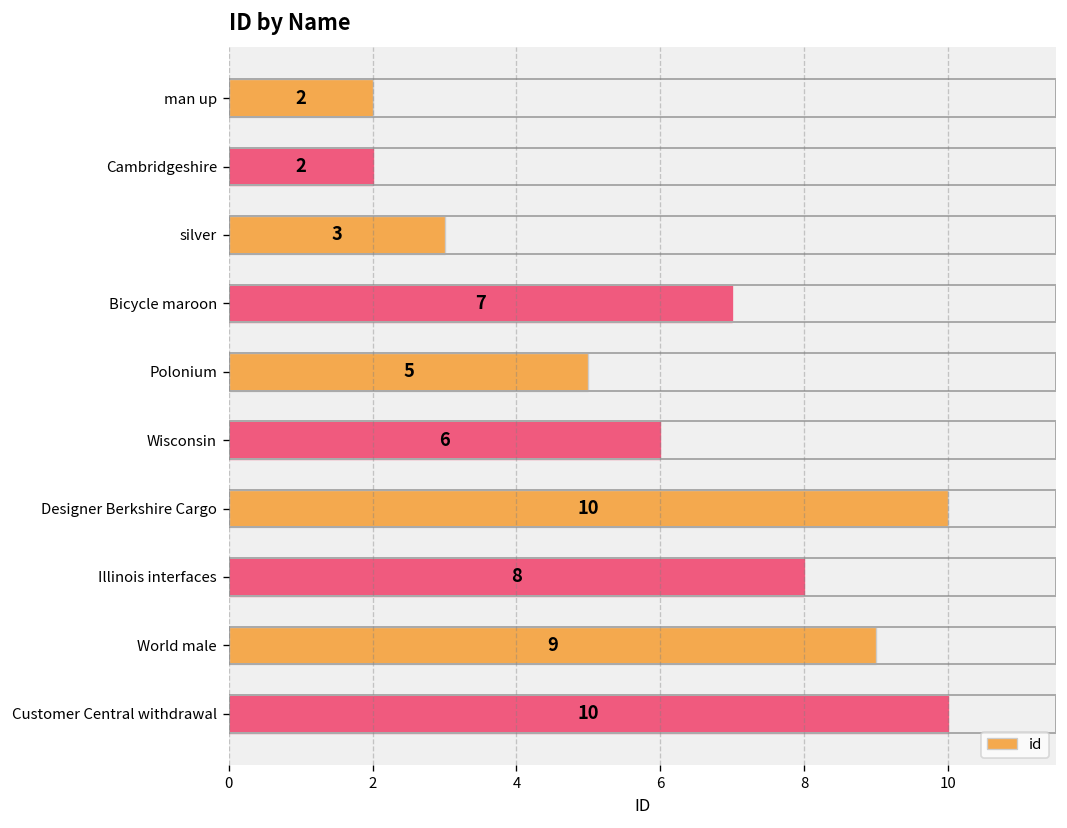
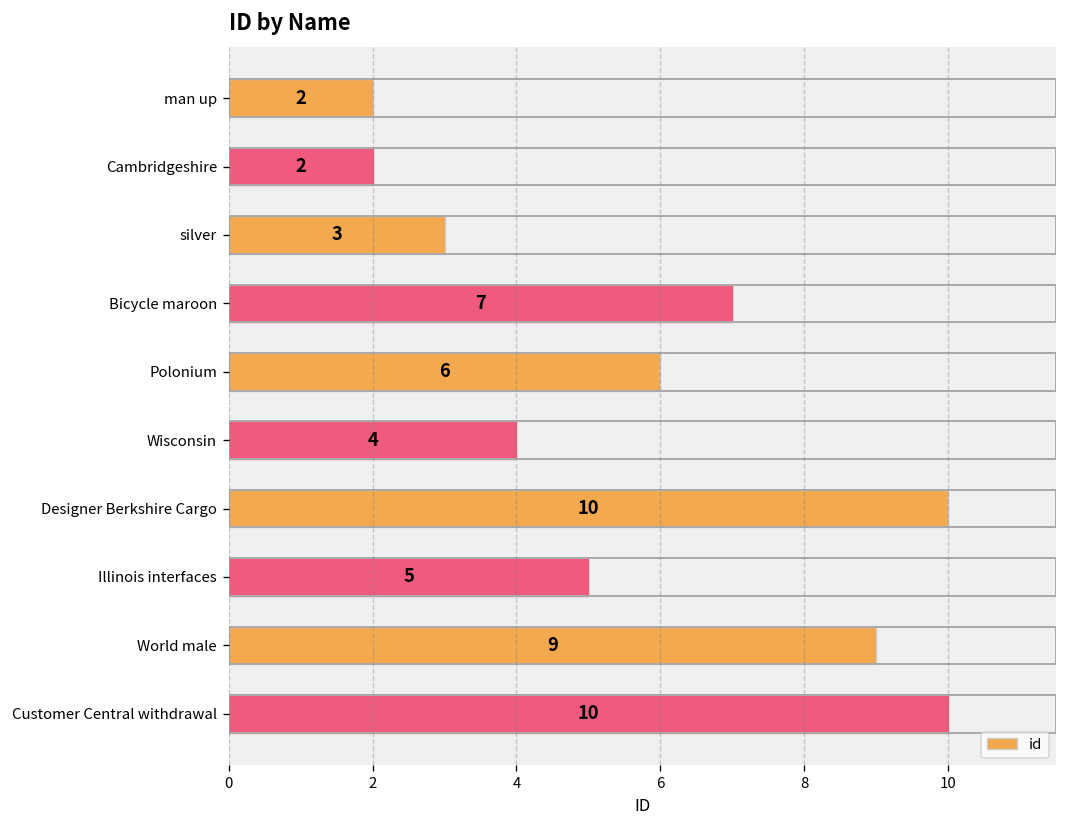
  {
    "man up": 2,
    "Cambridgeshire": 2,
    "silver": 3,
    "Bicycle maroon": 7,
-   "Polonium": 5,
-   "Wisconsin": 6,
+   "Polonium": 6,
+   "Wisconsin": 4,
    "Designer Berkshire Cargo": 10,
-   "Illinois interfaces": 8,
+   "Illinois interfaces": 5,
    "World male": 9,
    "Customer Central withdrawal": 10
  }
